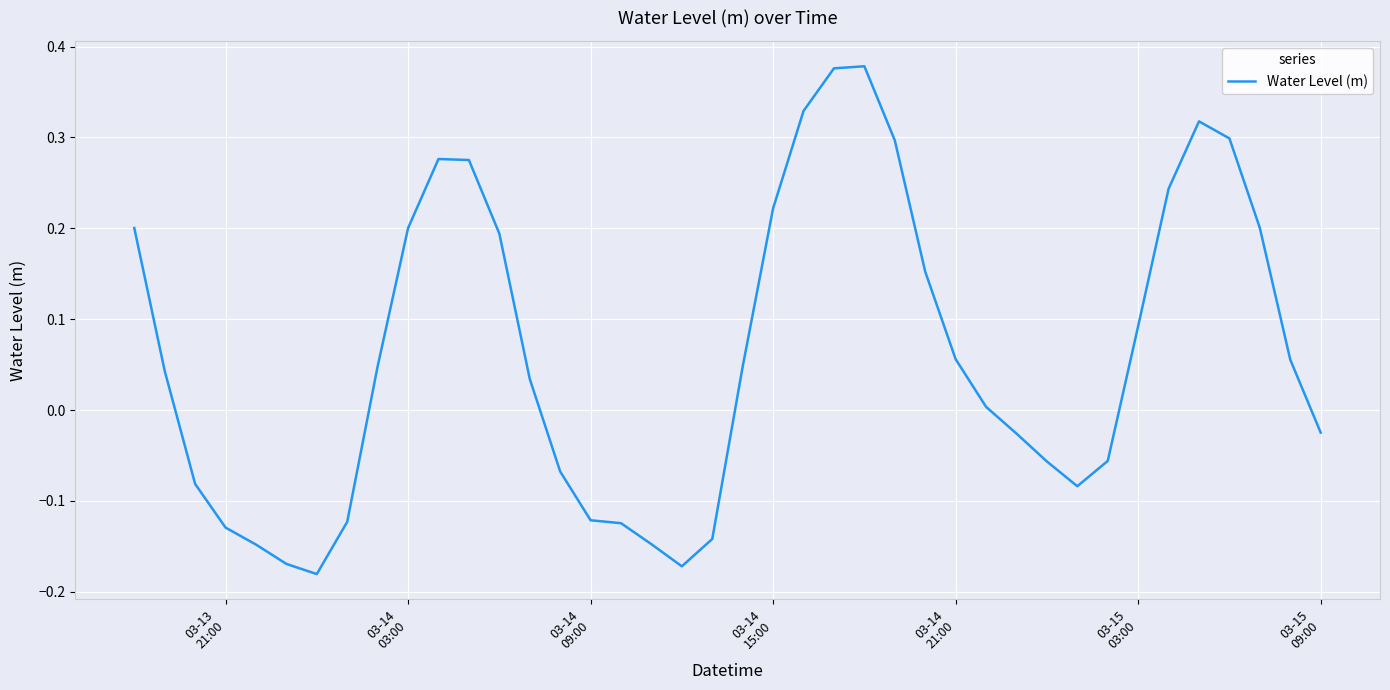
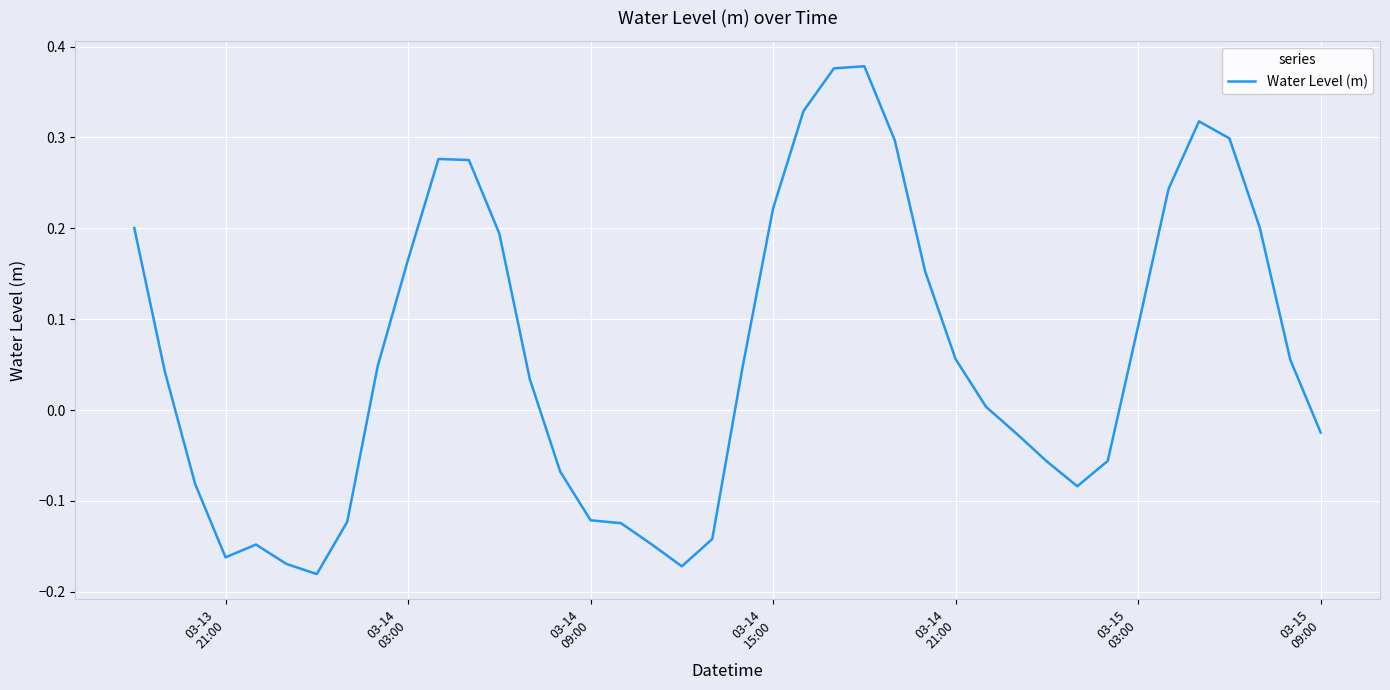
  {
-   "03-13 21:00": -0.13,
-   "03-14 03:00": 0.20,
+   "03-13 21:00": -0.16,
+   "03-14 03:00": 0.17,
    "03-14 09:00": -0.12,
    "03-14 15:00": 0.22,
    "03-14 21:00": 0.06,
    "03-15 03:00": 0.09,
    "03-15 09:00": -0.02
  }
